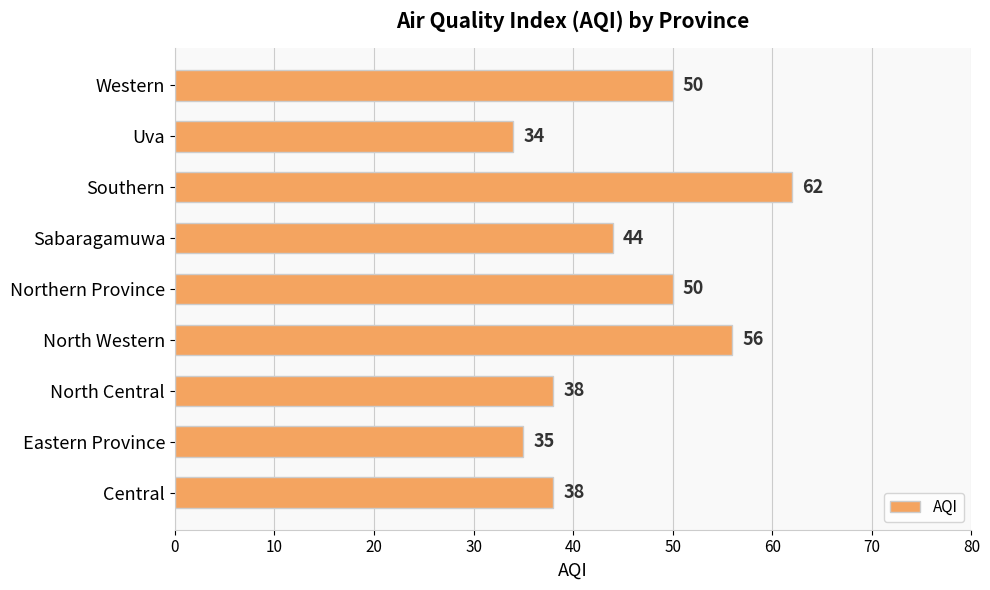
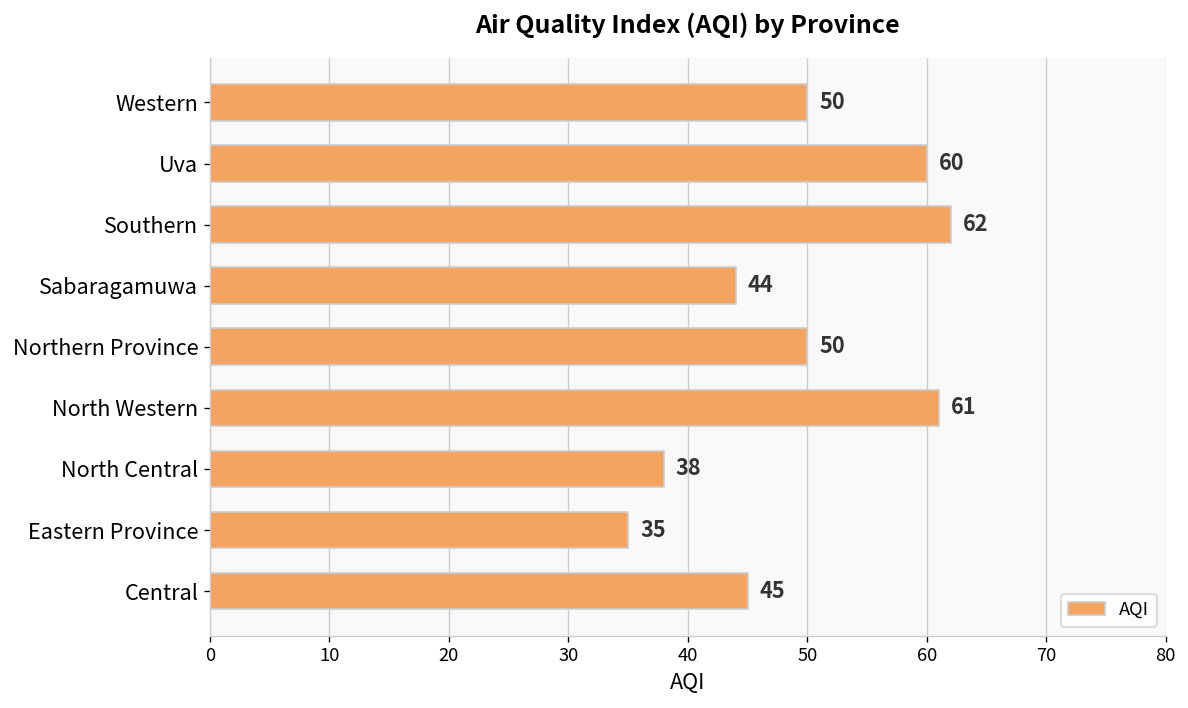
  {
    "Western": 50,
-   "Uva": 34,
+   "Uva": 60,
    "Southern": 62,
    "Sabaragamuwa": 44,
    "Northern Province": 50,
-   "North Western": 56,
+   "North Western": 61,
    "North Central": 38,
    "Eastern Province": 35,
-   "Central": 38
+   "Central": 45
  }
